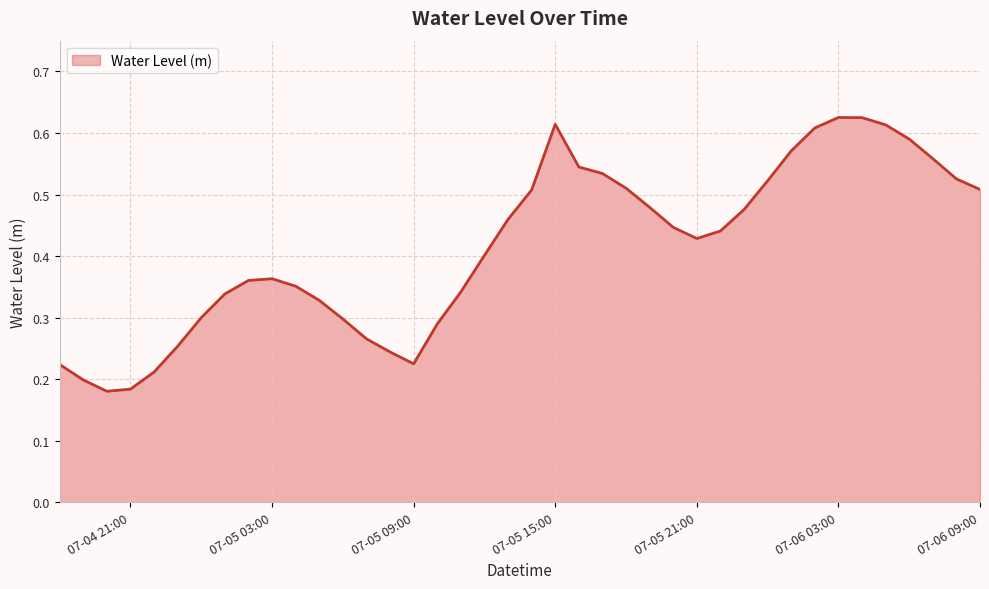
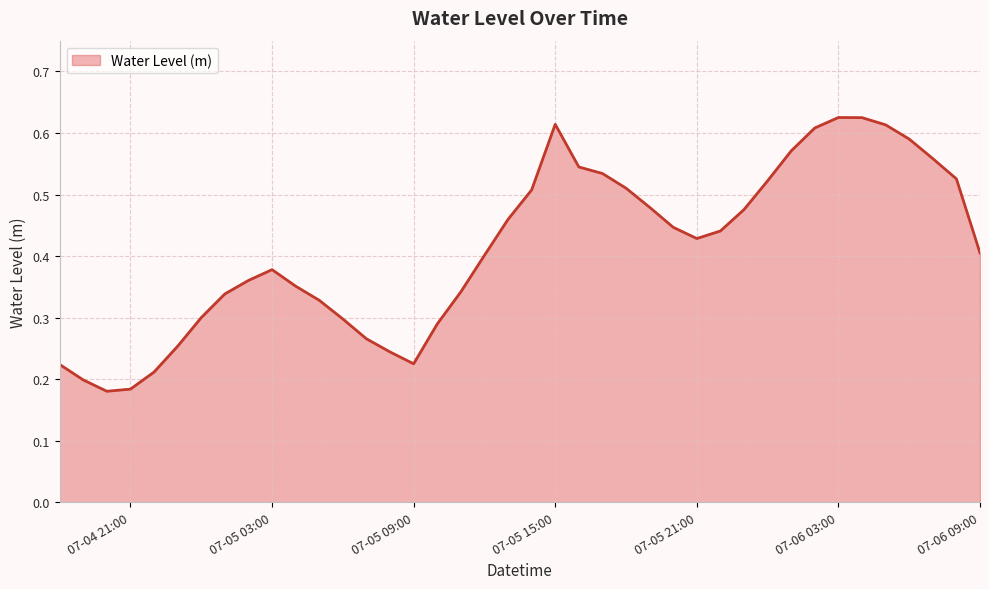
  {
    "07-04 21:00": 0.18,
-   "07-05 03:00": 0.36,
+   "07-05 03:00": 0.38,
    "07-05 09:00": 0.22,
    "07-05 15:00": 0.61,
    "07-05 21:00": 0.43,
    "07-06 03:00": 0.63,
-   "07-06 09:00": 0.51
+   "07-06 09:00": 0.41
  }
